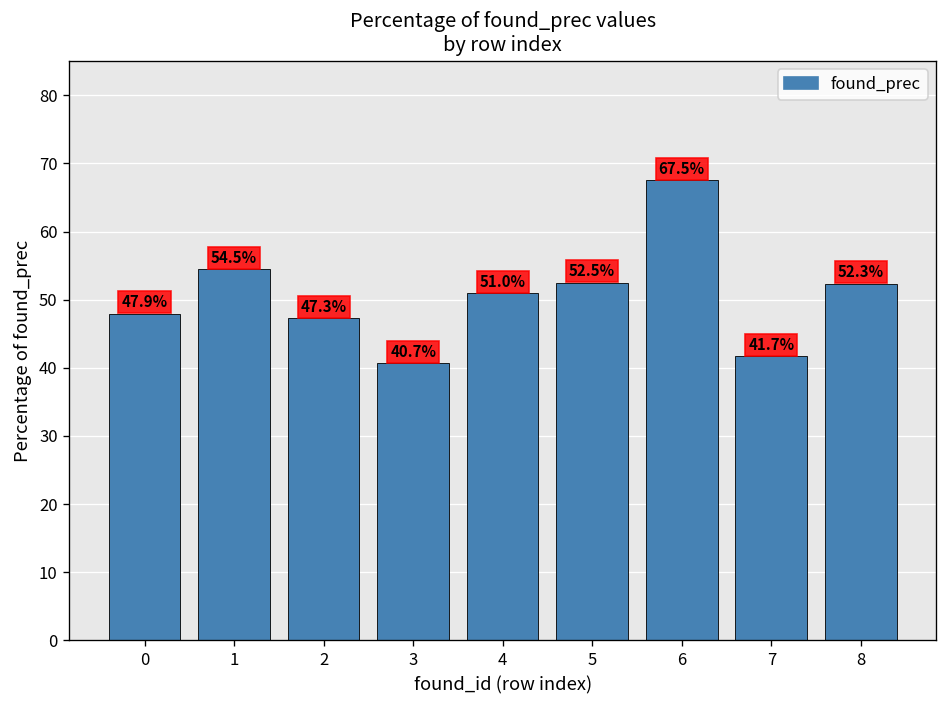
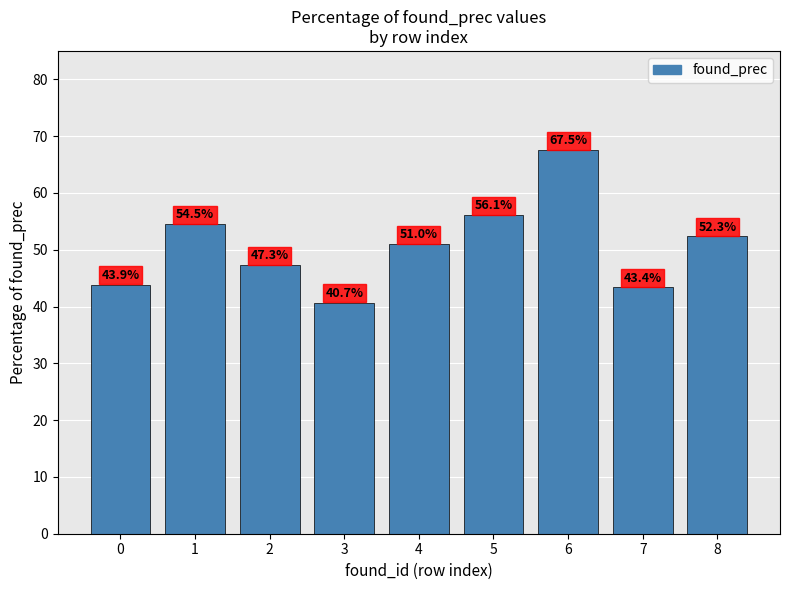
  {
-   "0": "47.9%",
-   "5": "52.5%",
-   "7": "41.7%"
+   "0": "43.9%",
+   "5": "56.1%",
+   "7": "43.4%"
  }
